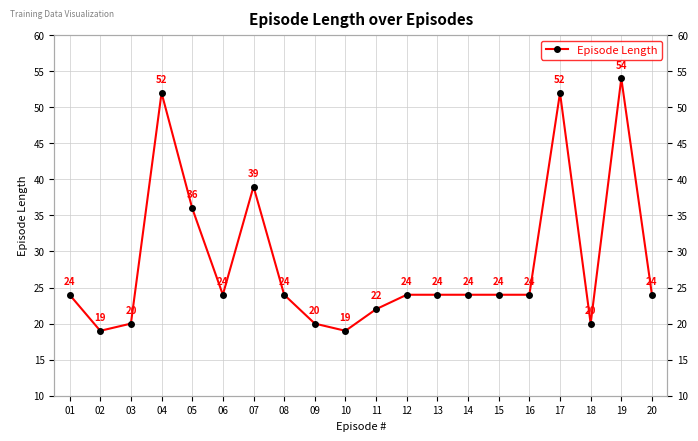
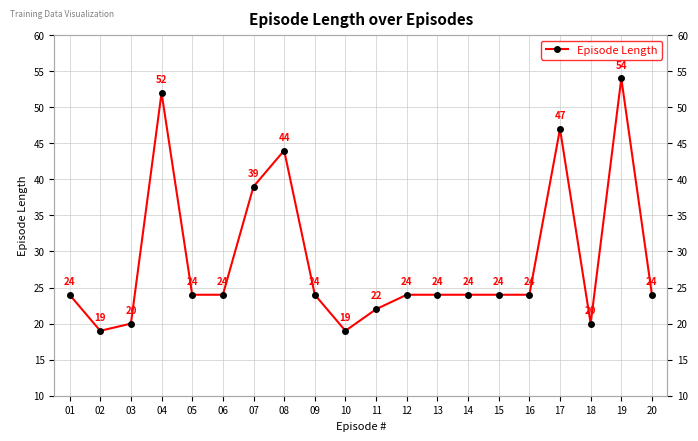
  {
    "01": 24,
    "02": 19,
    "03": 20,
    "04": 52,
-   "05": 36,
+   "05": 24,
    "06": 24,
    "07": 39,
-   "08": 24,
-   "09": 20,
+   "08": 44,
+   "09": 24,
    "10": 19,
    "11": 22,
    "12": 24,
    "13": 24,
    "14": 24,
    "15": 24,
    "16": 24,
-   "17": 52,
+   "17": 47,
    "18": 20,
    "19": 54,
    "20": 24
  }
